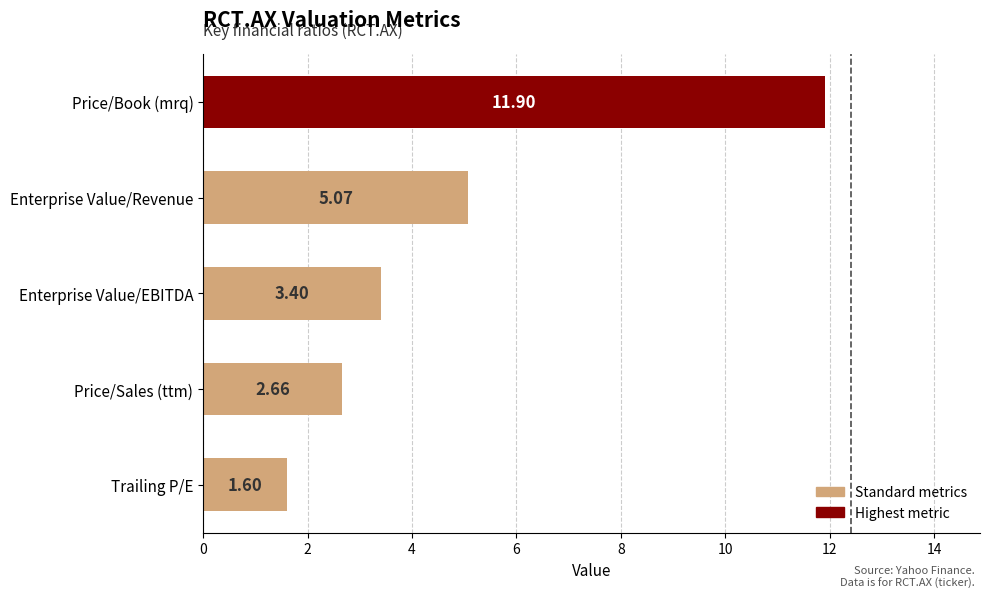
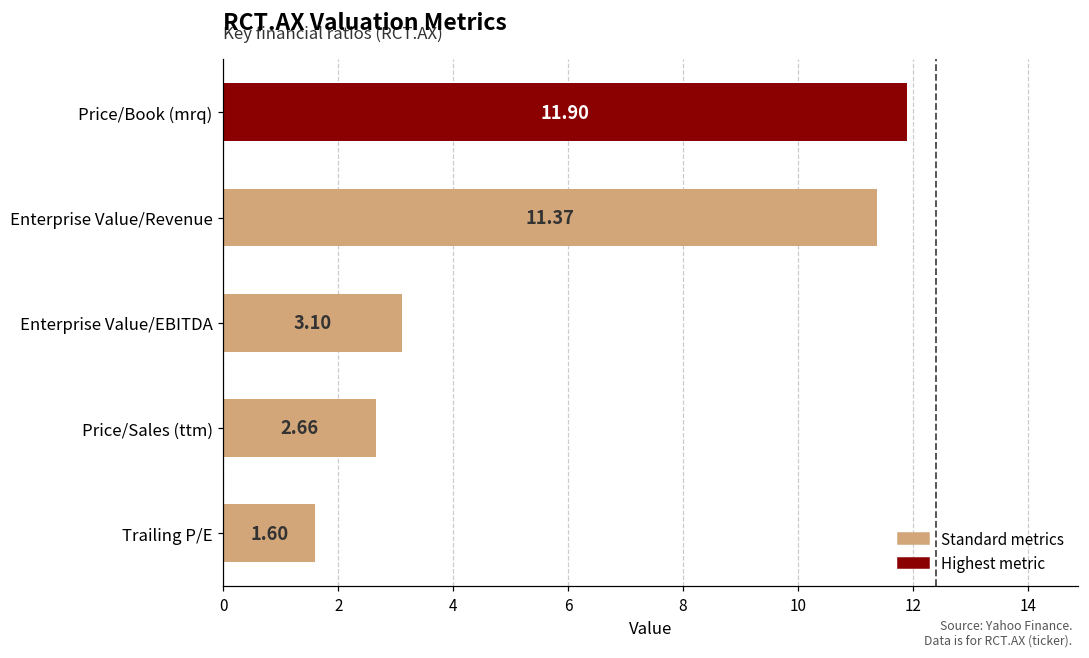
  {
    "Price/Book (mrq)": 11.90,
-   "Enterprise Value/Revenue": 5.07,
-   "Enterprise Value/EBITDA": 3.40,
+   "Enterprise Value/Revenue": 11.37,
+   "Enterprise Value/EBITDA": 3.10,
    "Price/Sales (ttm)": 2.66,
    "Trailing P/E": 1.60
  }
